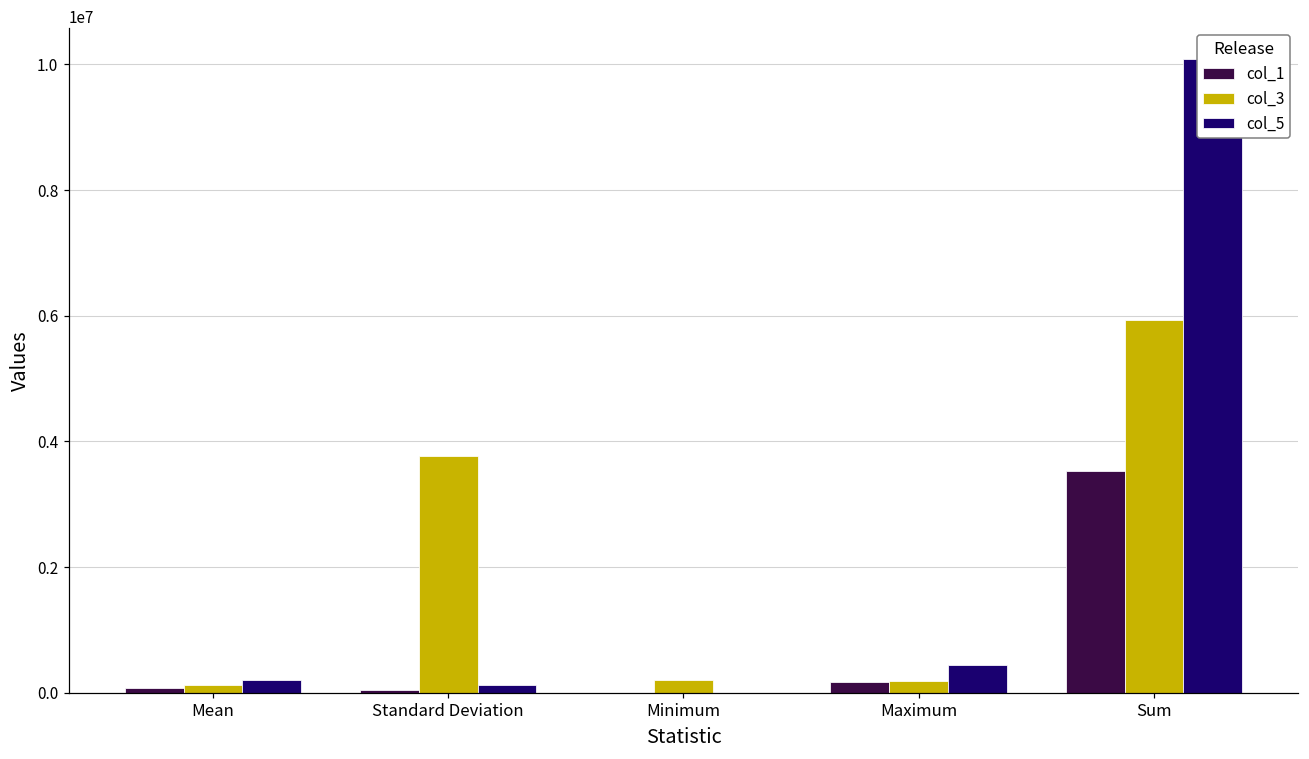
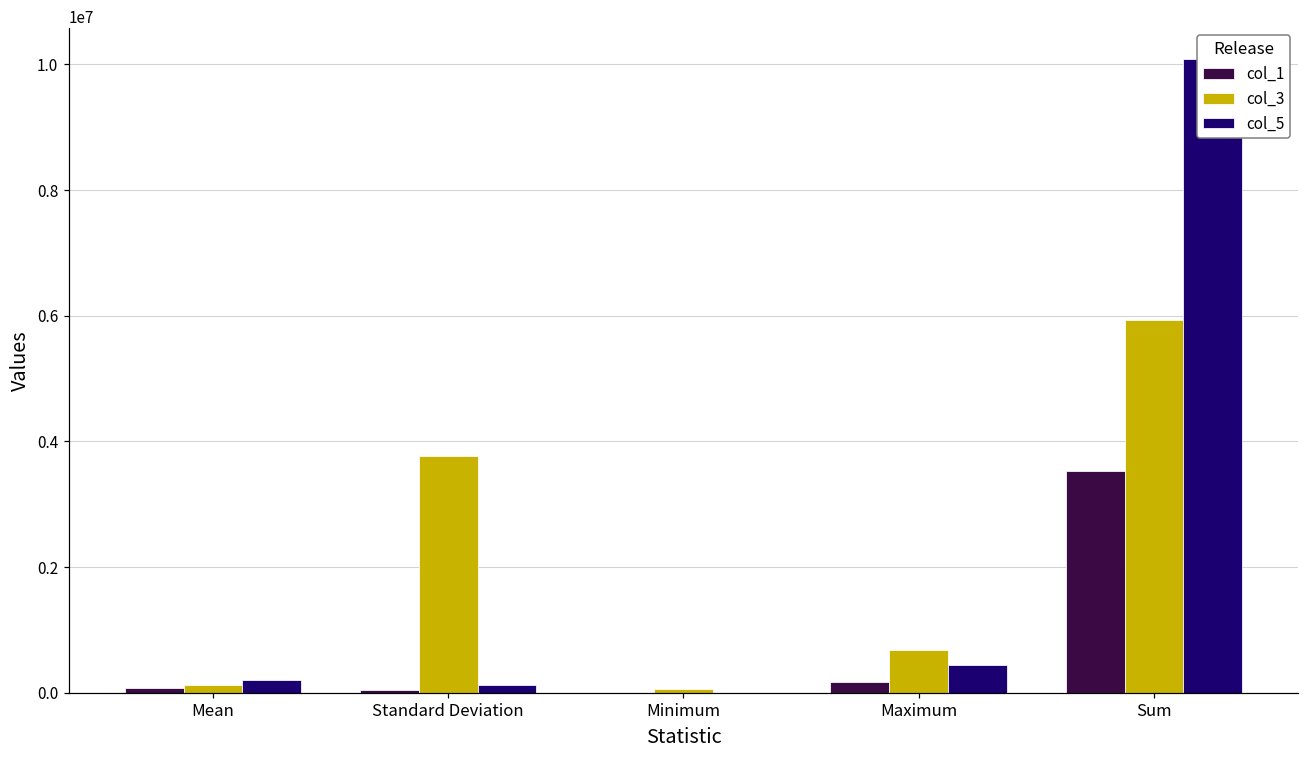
  {
    "col_3": {
      "Mean": 100000,
      "Standard Deviation": 3800000,
-     "Minimum": 200000,
-     "Maximum": 200000,
+     "Minimum": 100000,
+     "Maximum": 700000,
      "Sum": 5900000
    }
  }
